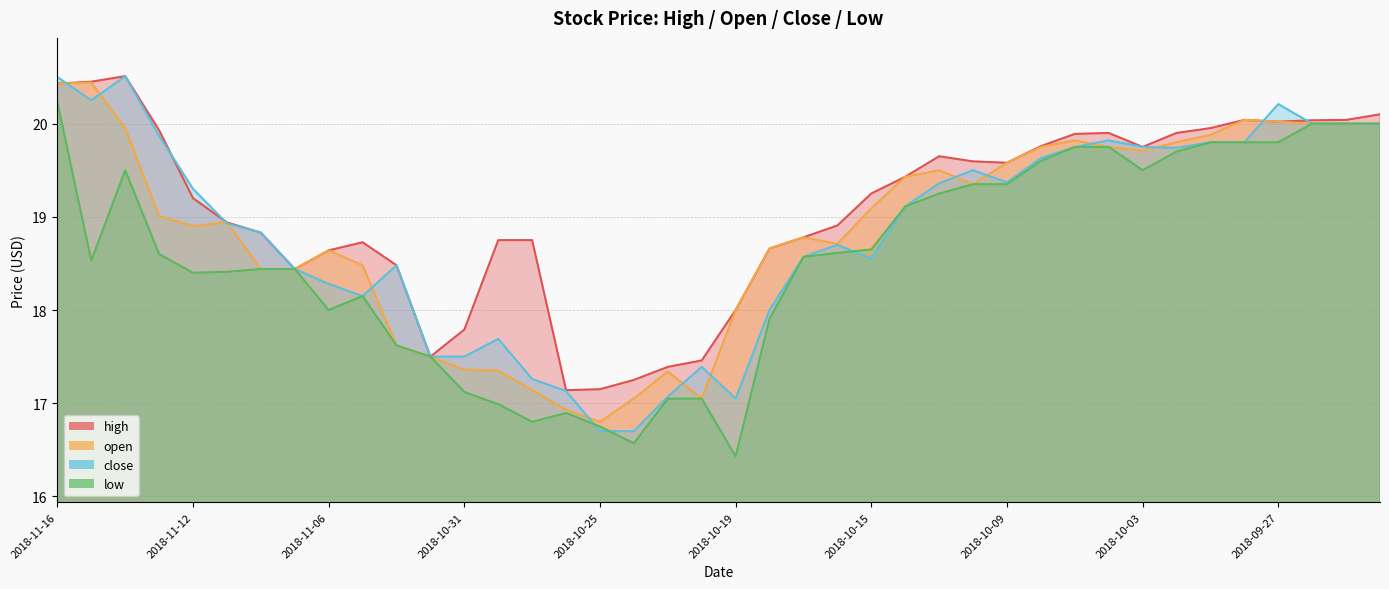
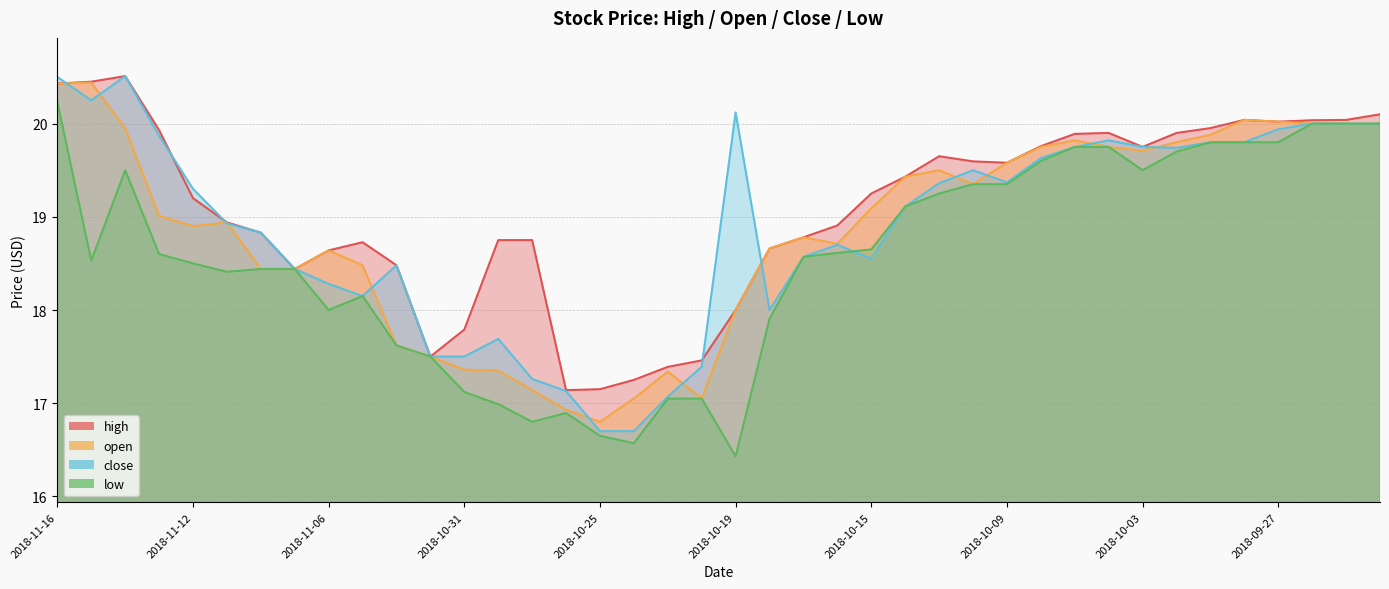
  {
    "close": {
      "2018-11-16": 20.5,
      "2018-11-12": 19.3,
      "2018-11-06": 18.3,
      "2018-10-31": 17.5,
      "2018-10-25": 16.7,
-     "2018-10-19": 17.1,
+     "2018-10-19": 20.1,
      "2018-10-15": 18.6,
-     "2018-09-27": 20.2
+     "2018-09-27": 19.9
    },
    "low": {
      "2018-11-16": 20.2,
-     "2018-11-12": 18.4,
+     "2018-11-12": 18.5,
      "2018-11-06": 18.0,
      "2018-10-31": 17.1,
-     "2018-10-25": 16.8,
+     "2018-10-25": 16.7,
      "2018-10-19": 16.4,
      "2018-10-15": 18.7,
      "2018-10-03": 19.5,
      "2018-09-27": 19.8
    }
  }
